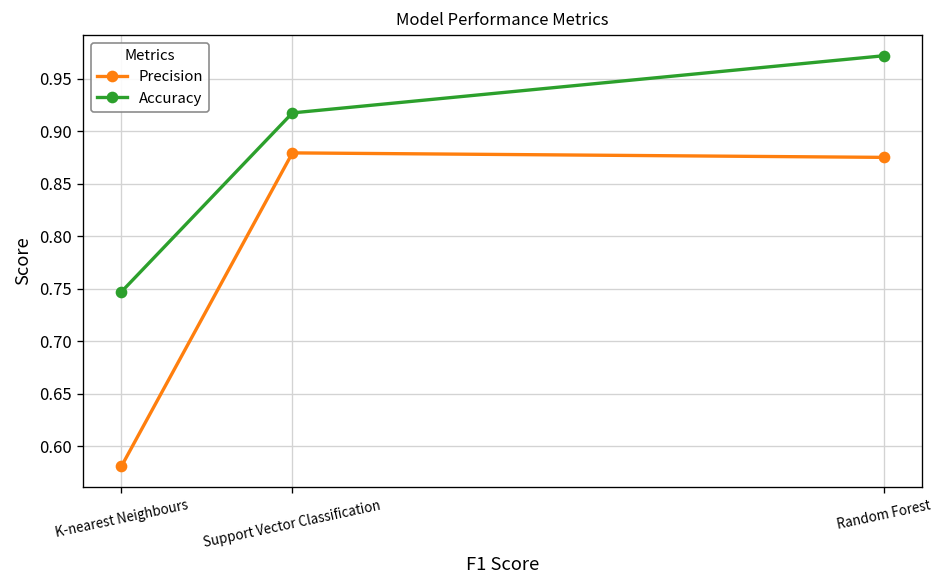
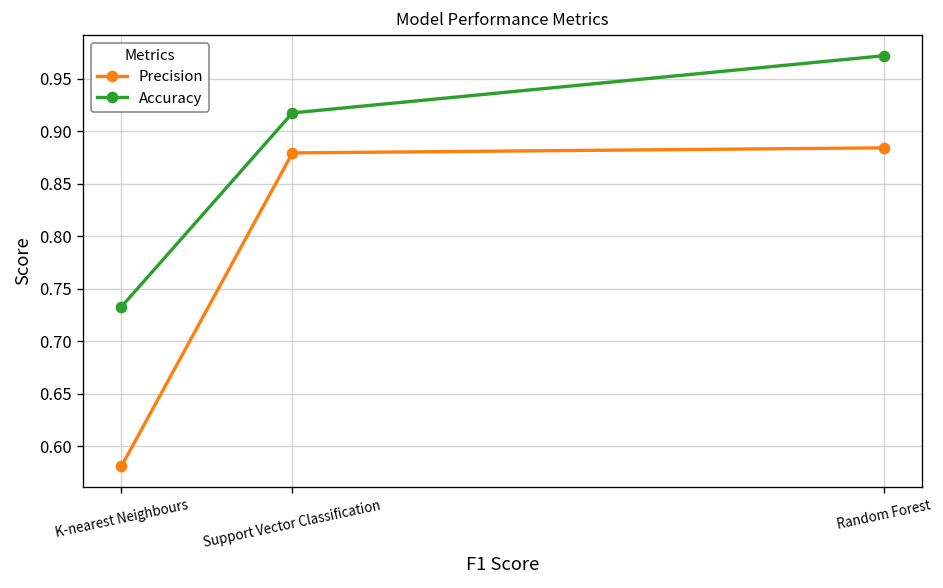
  {
    "Precision": {
      "K-nearest Neighbours": 0.58,
      "Support Vector Classification": 0.88,
-     "Random Forest": 0.875
+     "Random Forest": 0.884
    },
    "Accuracy": {
-     "K-nearest Neighbours": 0.75,
+     "K-nearest Neighbours": 0.73,
      "Support Vector Classification": 0.92,
      "Random Forest": 0.97
    }
  }
